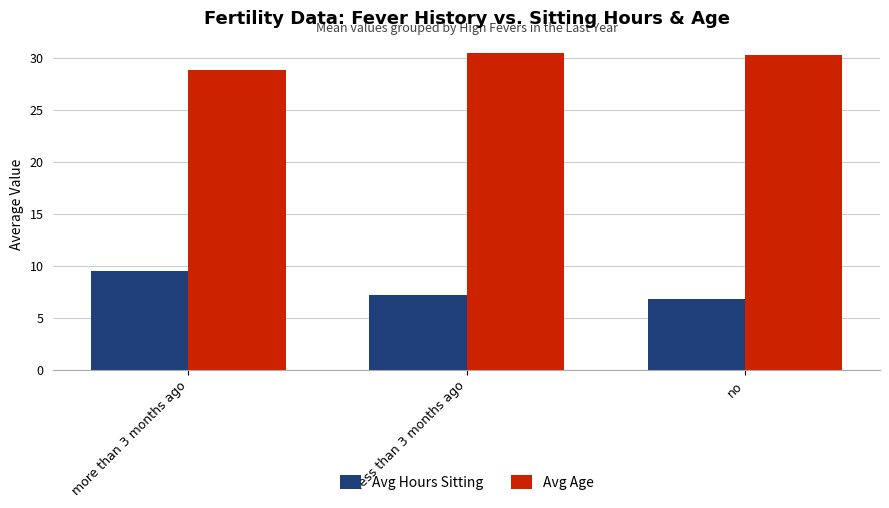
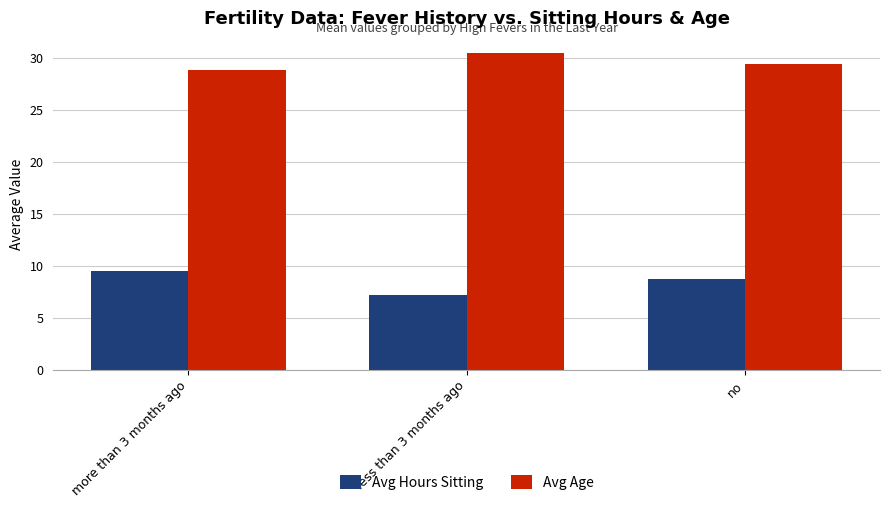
  {
    "Avg Hours Sitting": {
      "more than 3 months ago": 9.5,
      "less than 3 months ago": 7.1,
-     "no": 6.8
+     "no": 8.7
    },
    "Avg Age": {
      "more than 3 months ago": 28.8,
      "less than 3 months ago": 30.4,
-     "no": 30.3
+     "no": 29.4
    }
  }
